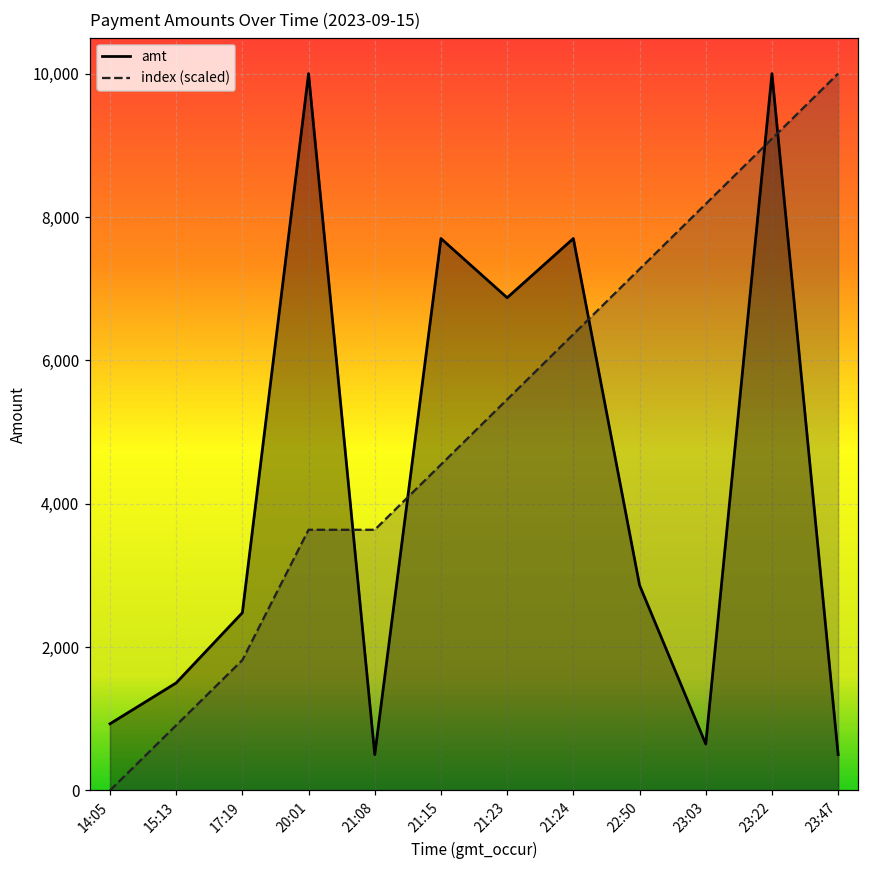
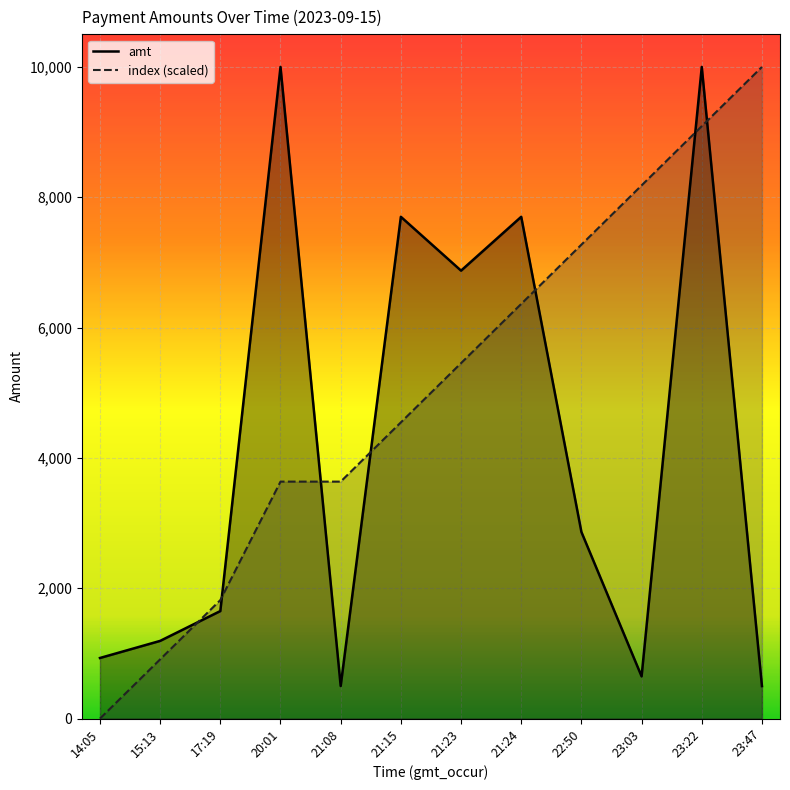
  {
    "amt": {
      "14:05": "900",
-     "15:13": "1,500",
-     "17:19": "2,500",
+     "15:13": "1,200",
+     "17:19": "1,700",
      "20:01": "10,000",
      "21:08": "500",
      "21:15": "7,700",
      "21:23": "6,900",
      "21:24": "7,700",
      "22:50": "2,900",
      "23:03": "600",
      "23:22": "10,000",
      "23:47": "500"
    },
    "index (scaled)": {
      "14:05": "0",
      "15:13": "900",
      "17:19": "1,800",
      "20:01": "3,600",
      "21:08": "3,600",
      "21:15": "4,500",
      "21:23": "5,500",
      "21:24": "6,400",
      "22:50": "7,300",
      "23:03": "8,200",
      "23:22": "9,100",
      "23:47": "10,000"
    }
  }
